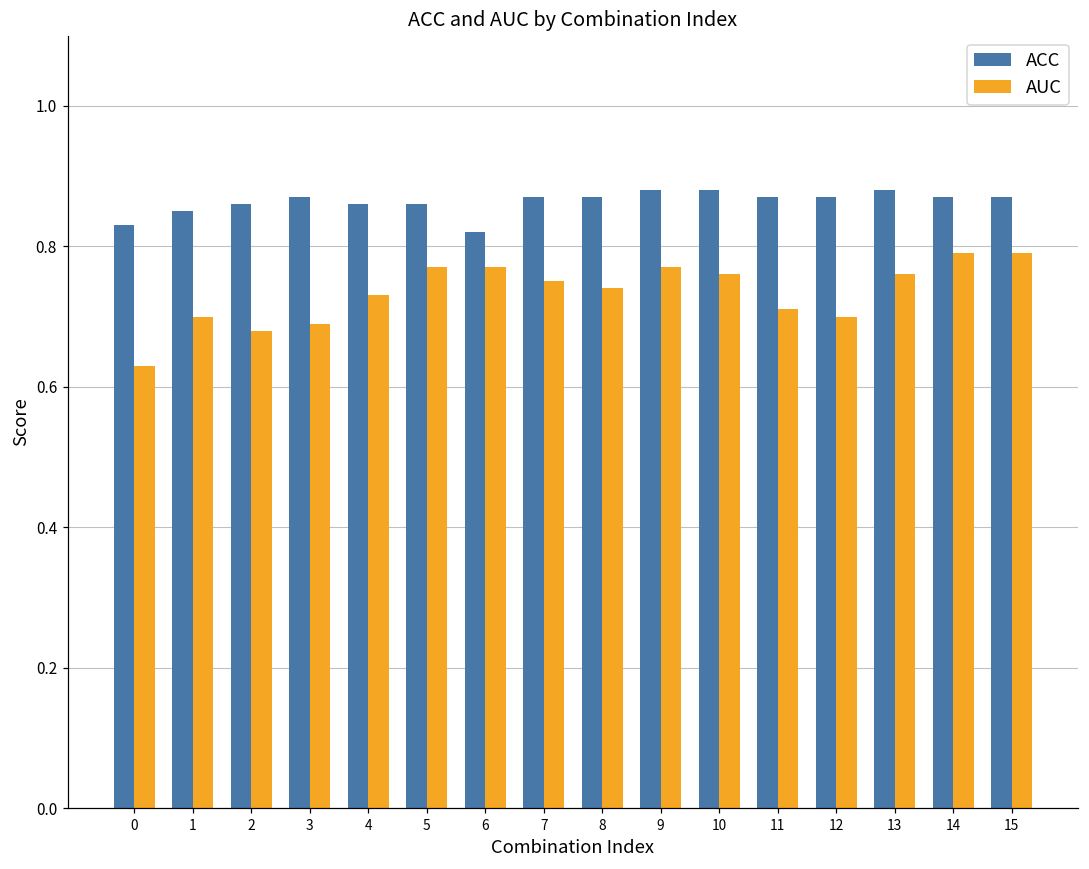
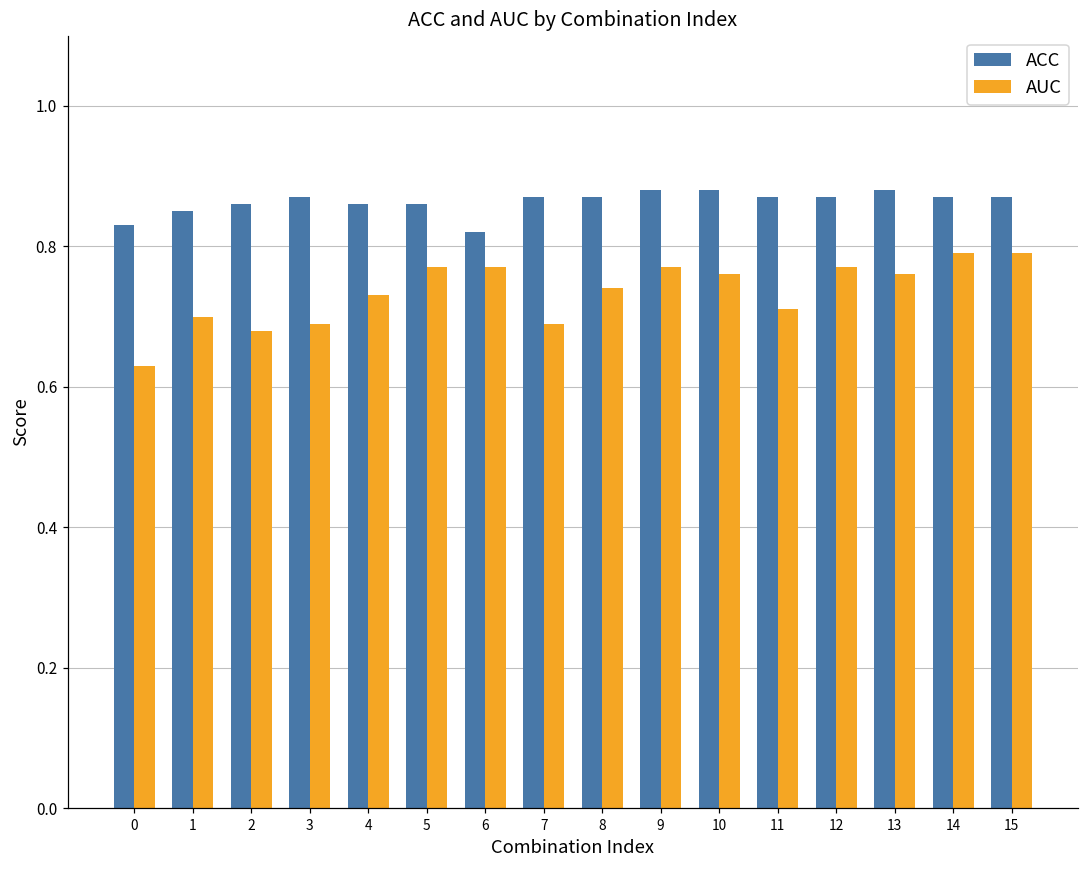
  {
    "ACC": {
      "0": 0.83,
      "1": 0.85,
      "2": 0.86,
      "3": 0.87,
      "4": 0.86,
      "5": 0.86,
      "6": 0.82,
      "7": 0.87,
      "8": 0.87,
      "9": 0.88,
      "10": 0.88,
      "11": 0.87,
      "12": 0.87,
      "13": 0.88,
      "14": 0.87,
      "15": 0.87
    },
    "AUC": {
      "0": 0.63,
      "1": 0.70,
      "2": 0.68,
      "3": 0.69,
      "4": 0.73,
      "5": 0.77,
      "6": 0.77,
-     "7": 0.75,
+     "7": 0.69,
      "8": 0.74,
      "9": 0.77,
      "10": 0.76,
      "11": 0.71,
-     "12": 0.70,
+     "12": 0.77,
      "13": 0.76,
      "14": 0.79,
      "15": 0.79
    }
  }
